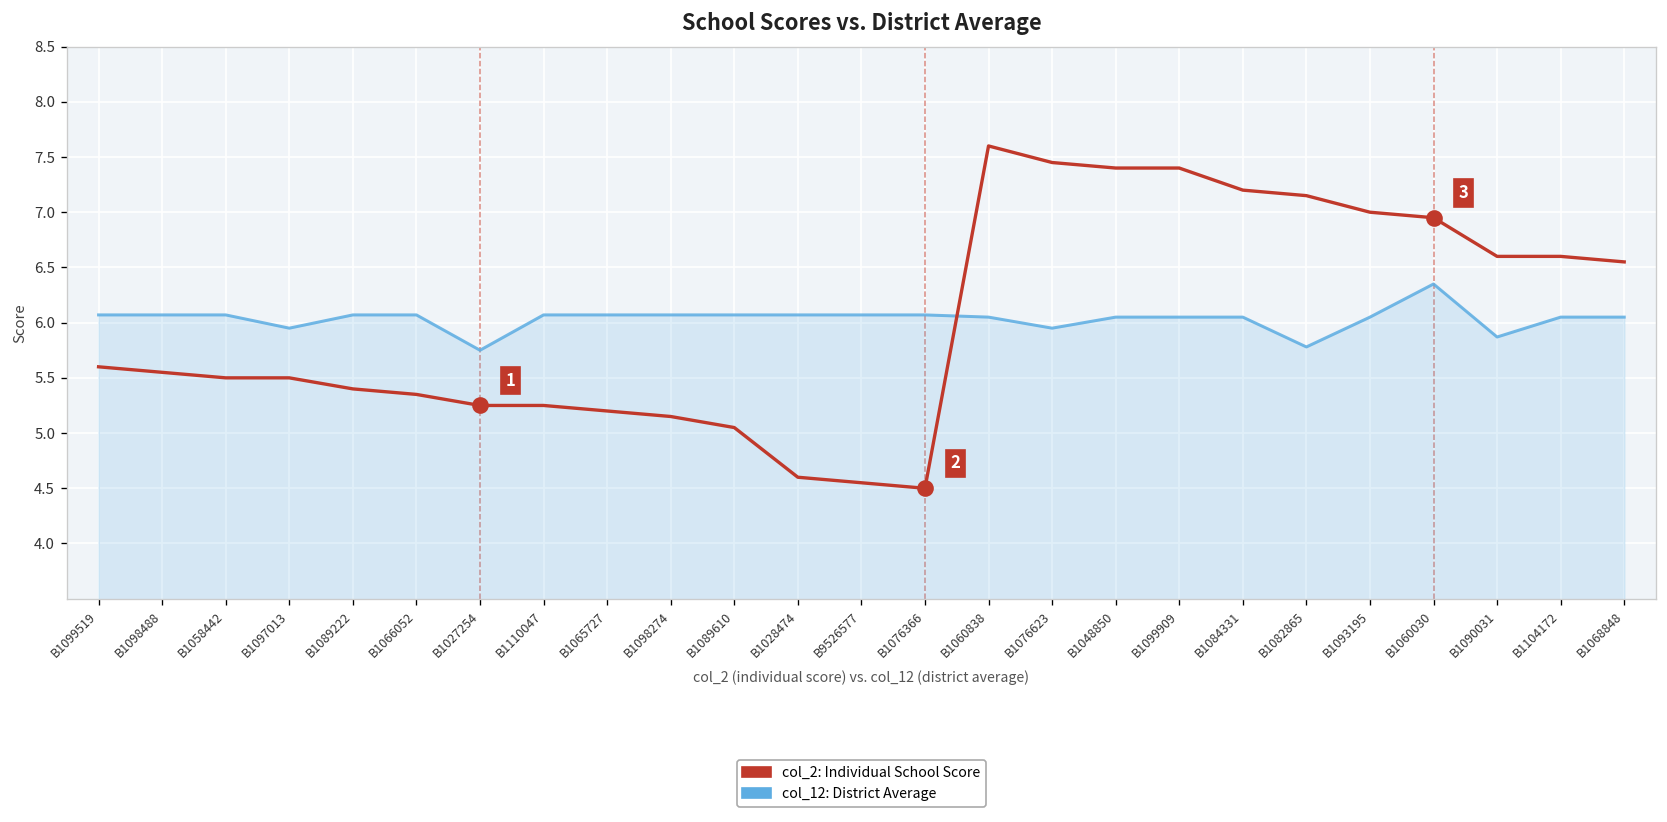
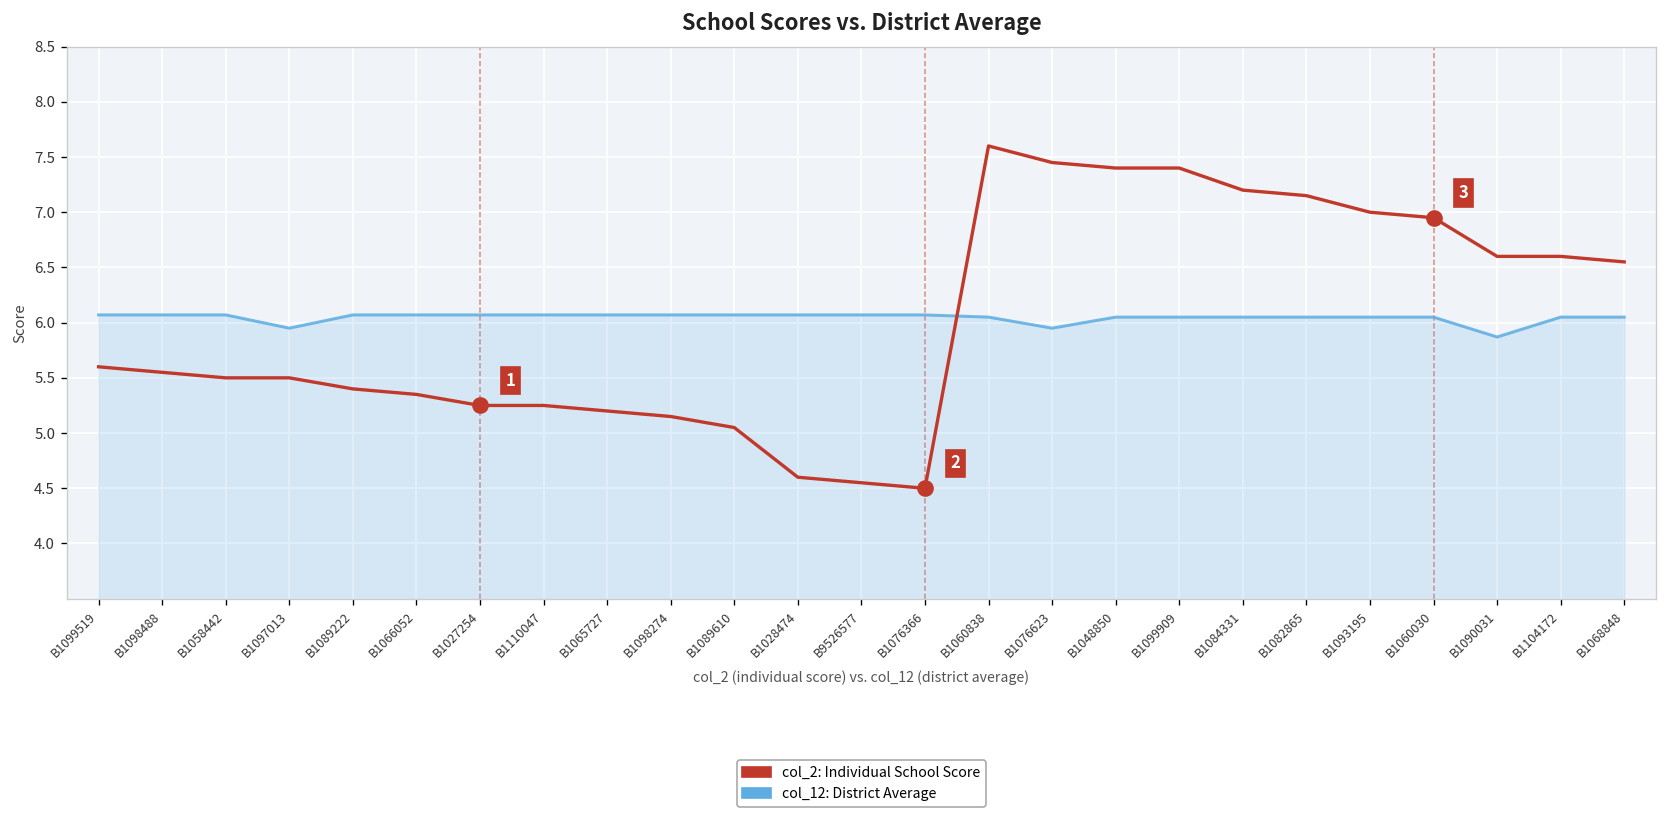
  {
    "col_12: District Average": {
      "B1099519": 6.1,
      "B1098488": 6.1,
      "B1058442": 6.1,
      "B1097013": 6.0,
      "B1089222": 6.1,
      "B1066052": 6.1,
-     "B1027254": 5.8,
+     "B1027254": 6.1,
      "B1110047": 6.1,
      "B1065727": 6.1,
      "B1098274": 6.1,
      "B1089610": 6.1,
      "B1028474": 6.1,
      "B9526577": 6.1,
      "B1076366": 6.1,
      "B1060838": 6.1,
      "B1076623": 6.0,
      "B1048850": 6.1,
      "B1099909": 6.1,
      "B1084331": 6.1,
-     "B1082865": 5.8,
+     "B1082865": 6.1,
      "B1093195": 6.1,
-     "B1060030": 6.4,
+     "B1060030": 6.1,
      "B1090031": 5.9,
      "B1104172": 6.1,
      "B1068848": 6.1
    }
  }
